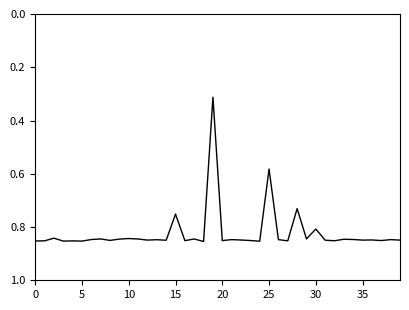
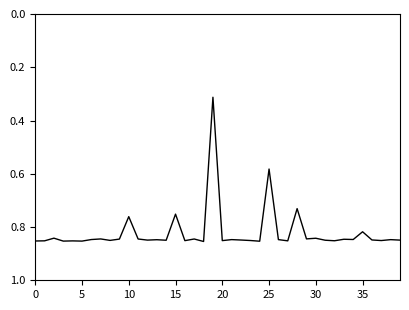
  {
    "0": 0.85,
    "5": 0.85,
-   "10": 0.84,
+   "10": 0.76,
    "15": 0.75,
    "20": 0.85,
    "25": 0.58,
-   "30": 0.81,
-   "35": 0.85
+   "30": 0.84,
+   "35": 0.82
  }
